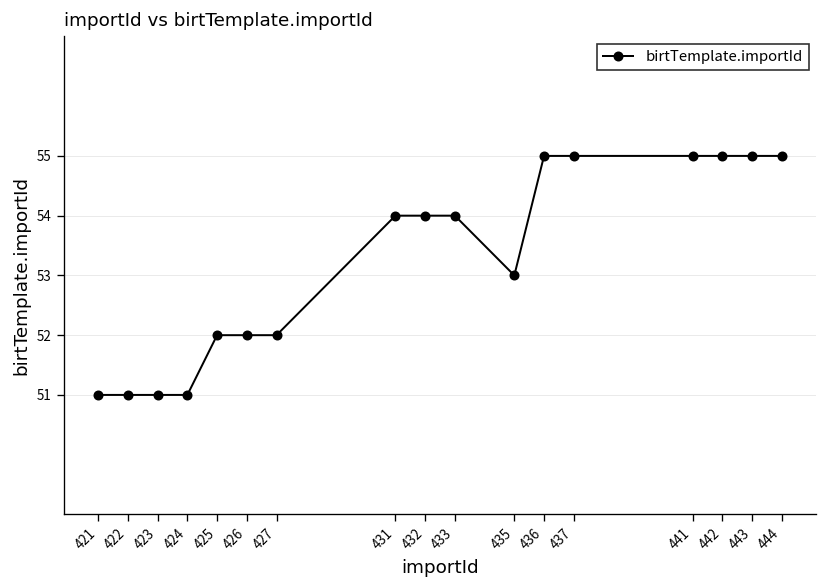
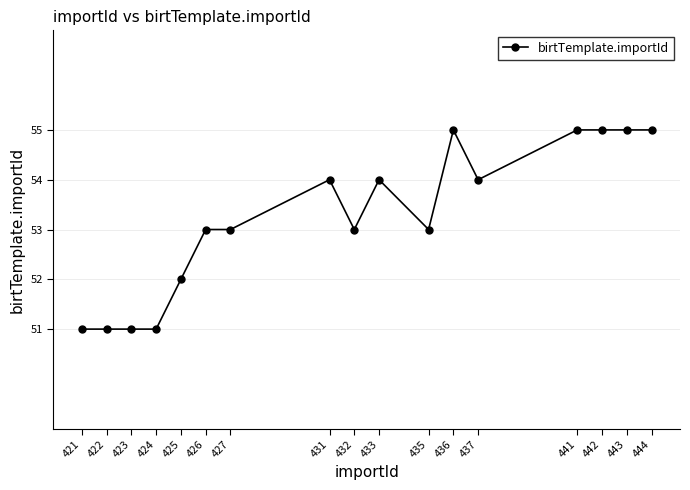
  {
    "421": 51,
    "422": 51,
    "423": 51,
    "424": 51,
    "425": 52,
-   "426": 52,
-   "427": 52,
+   "426": 53,
+   "427": 53,
    "431": 54,
-   "432": 54,
+   "432": 53,
    "433": 54,
    "435": 53,
    "436": 55,
-   "437": 55,
+   "437": 54,
    "441": 55,
    "442": 55,
    "443": 55,
    "444": 55
  }
